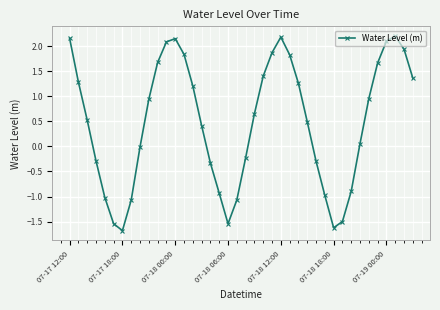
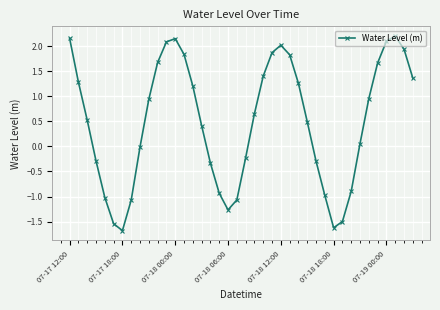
  {
    "07-17 12:00": 2.2,
    "07-17 18:00": -1.7,
    "07-18 00:00": 2.2,
-   "07-18 06:00": -1.5,
-   "07-18 12:00": 2.2,
+   "07-18 06:00": -1.3,
+   "07-18 12:00": 2.0,
    "07-18 18:00": -1.6
  }
